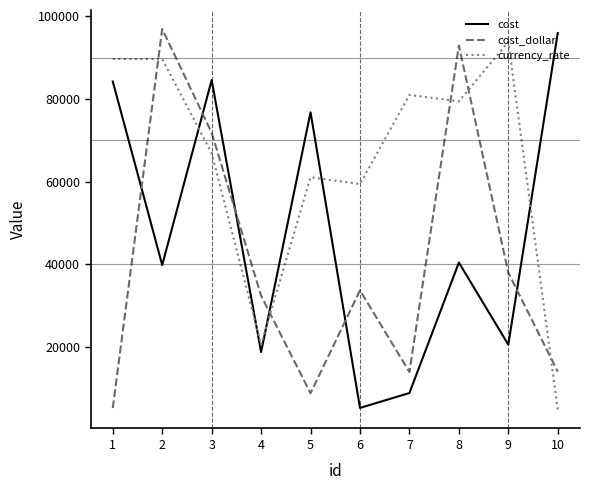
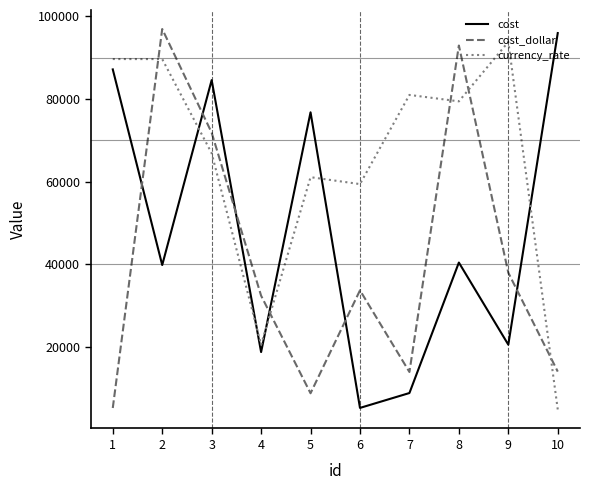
  {
    "cost": {
-     "1": 84000,
+     "1": 87000,
      "2": 40000,
      "3": 85000,
      "4": 19000,
      "5": 77000,
      "6": 5000,
      "7": 9000,
      "8": 40000,
      "9": 21000,
      "10": 96000
    }
  }
